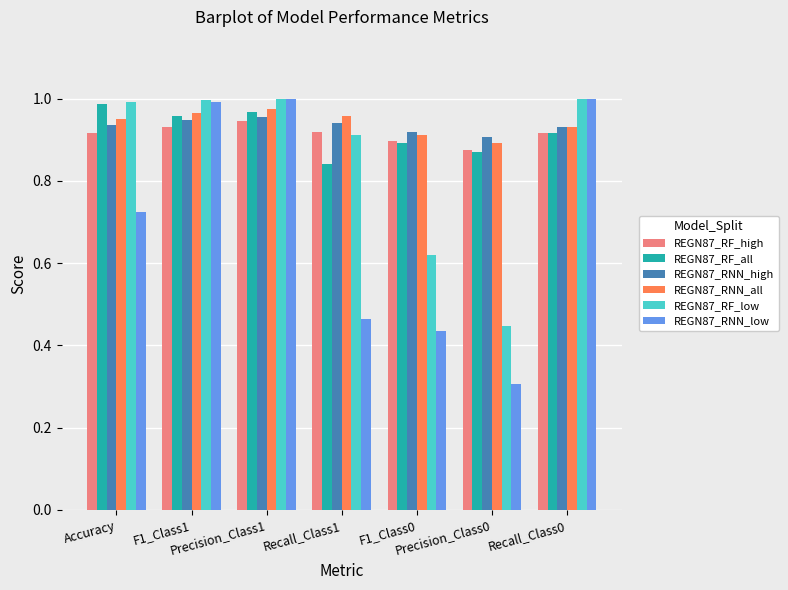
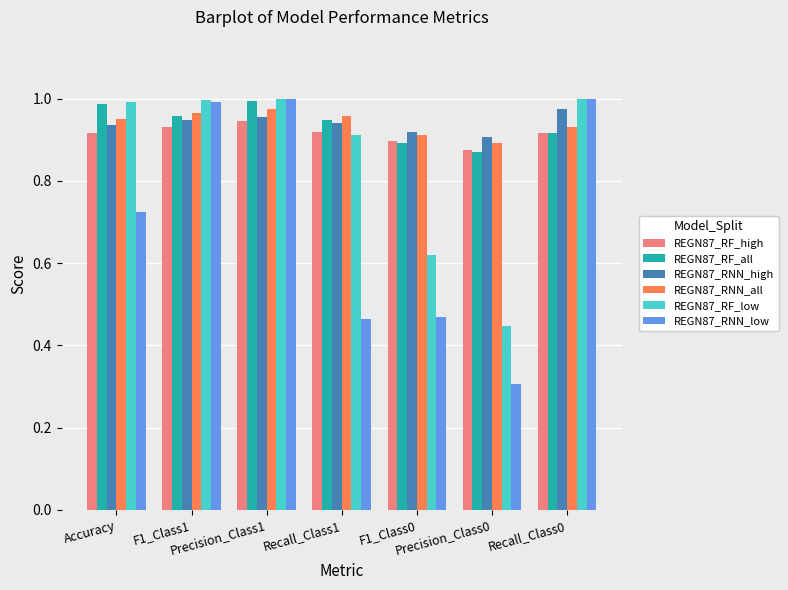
  {
    "REGN87_RF_all": {
      "Accuracy": 0.99,
      "F1_Class1": 0.96,
-     "Precision_Class1": 0.97,
-     "Recall_Class1": 0.84,
+     "Precision_Class1": 0.99,
+     "Recall_Class1": 0.95,
      "F1_Class0": 0.89,
      "Precision_Class0": 0.87,
      "Recall_Class0": 0.92
    },
    "REGN87_RNN_high": {
      "Accuracy": 0.94,
      "F1_Class1": 0.95,
      "Precision_Class1": 0.95,
      "Recall_Class1": 0.94,
      "F1_Class0": 0.92,
      "Precision_Class0": 0.91,
-     "Recall_Class0": 0.93
+     "Recall_Class0": 0.98
    },
    "REGN87_RF_low": {
      "Accuracy": 0.99,
      "F1_Class1": 1.00,
      "Precision_Class1": 1.00,
      "Recall_Class1": 0.91,
      "F1_Class0": 0.62,
      "Precision_Class0": 0.45,
      "Recall_Class0": 1.00
    },
    "REGN87_RNN_low": {
      "Accuracy": 0.72,
      "F1_Class1": 0.99,
      "Precision_Class1": 1.00,
      "Recall_Class1": 0.46,
-     "F1_Class0": 0.43,
+     "F1_Class0": 0.47,
      "Precision_Class0": 0.31,
      "Recall_Class0": 1.00
    }
  }
